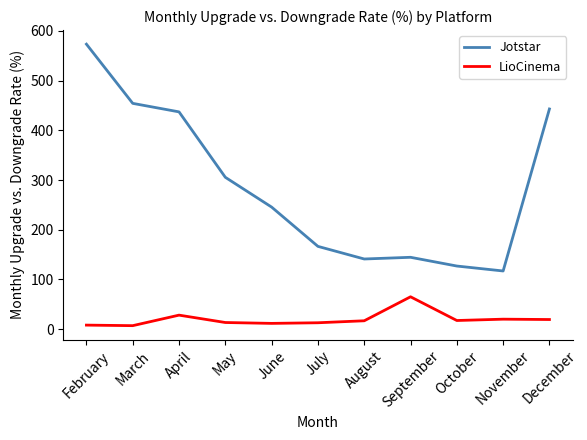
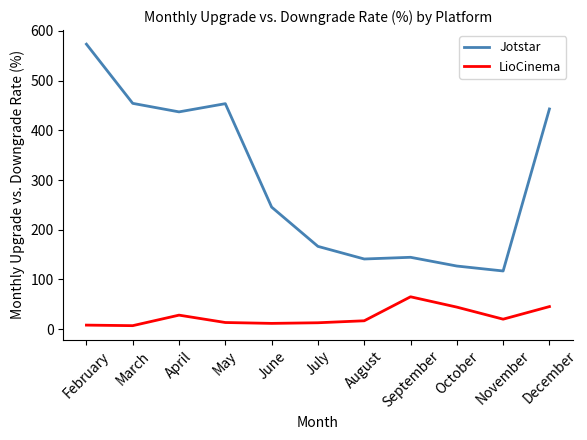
  {
    "Jotstar": {
      "February": 570,
      "March": 450,
      "April": 440,
-     "May": 310,
+     "May": 450,
      "June": 250,
      "July": 170,
      "August": 140,
      "September": 140,
      "October": 130,
      "November": 120,
      "December": 440
    },
    "LioCinema": {
      "February": 10,
      "March": 10,
      "April": 30,
      "May": 10,
      "June": 10,
      "July": 10,
      "August": 20,
      "September": 70,
-     "October": 20,
+     "October": 40,
      "November": 20,
-     "December": 20
+     "December": 50
    }
  }
